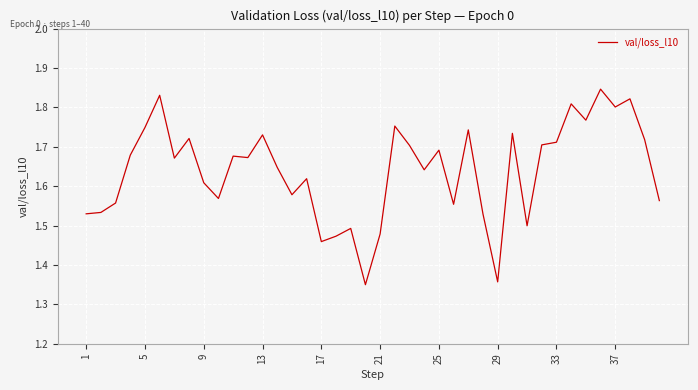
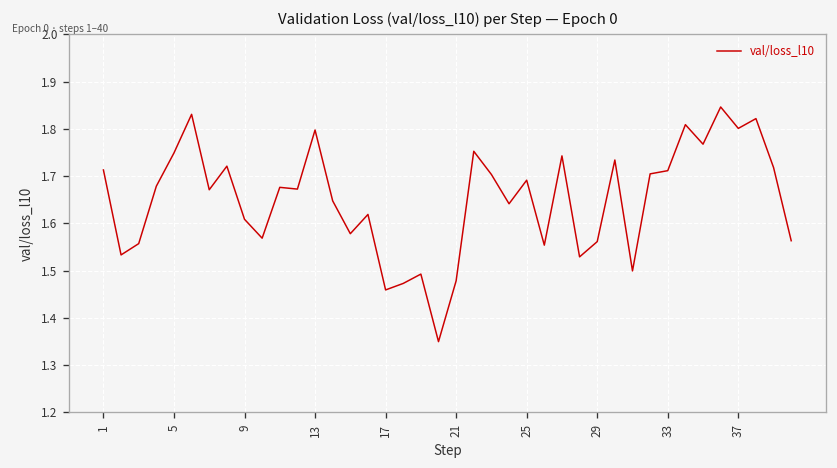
  {
-   "1": 1.53,
+   "1": 1.71,
    "5": 1.75,
    "9": 1.61,
-   "13": 1.73,
+   "13": 1.80,
    "17": 1.46,
    "21": 1.48,
    "25": 1.69,
-   "29": 1.36,
+   "29": 1.56,
    "33": 1.71,
    "37": 1.80
  }
